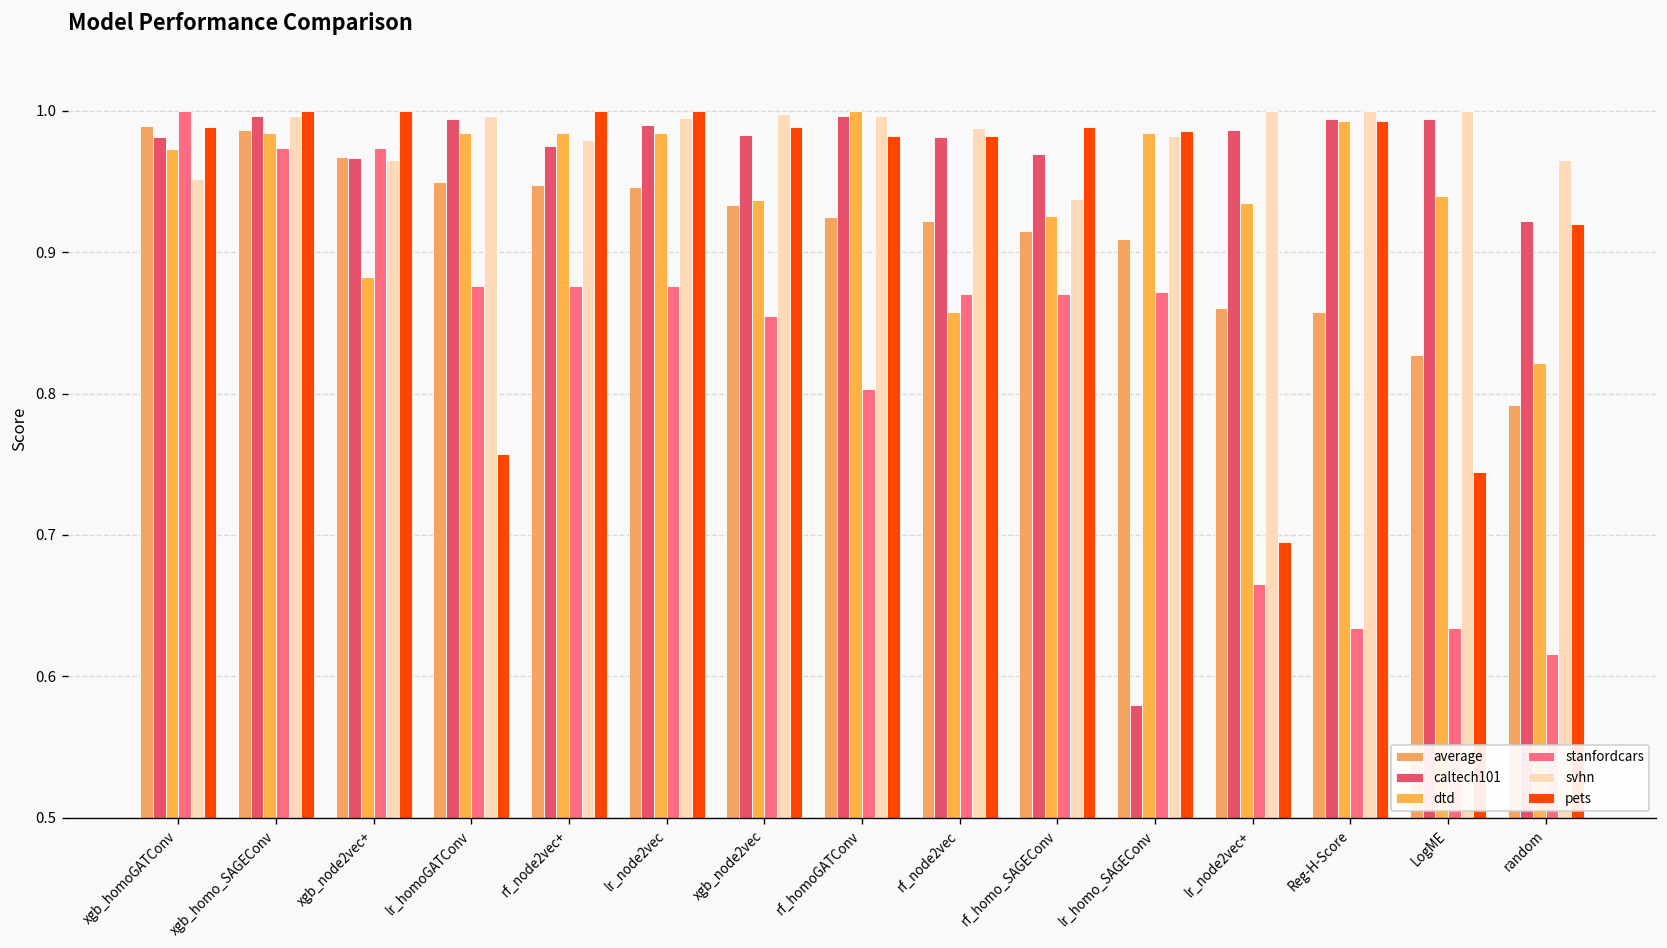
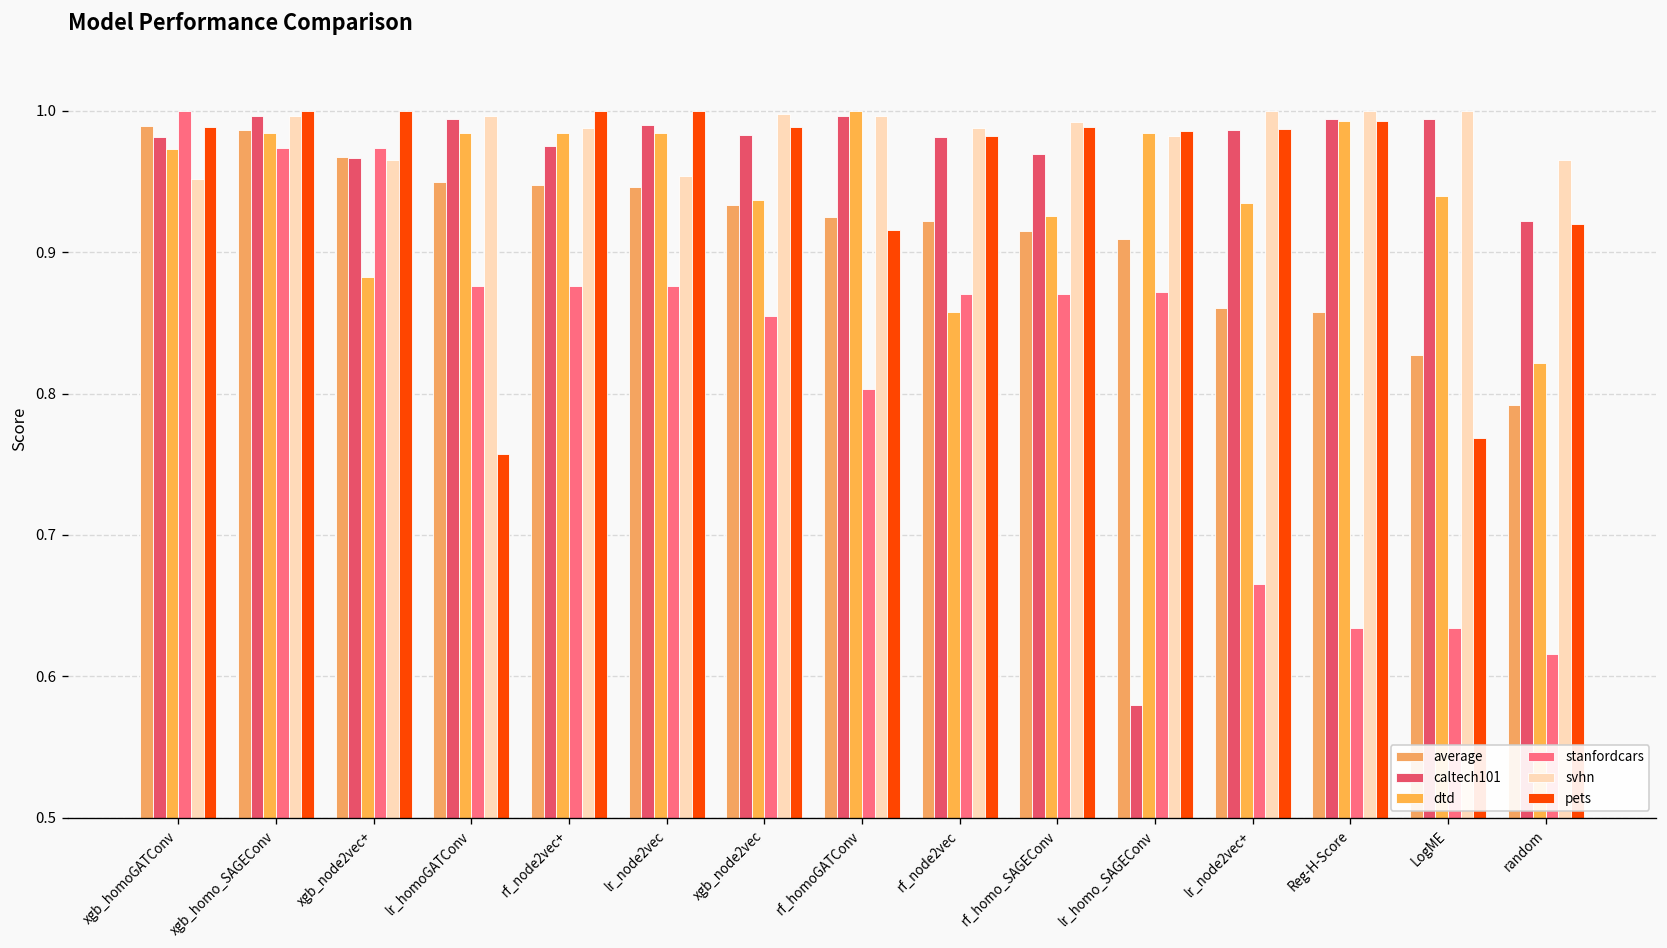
  {
    "svhn": {
      "xgb_homoGATConv": 0.951,
      "xgb_homo_SAGEConv": 0.996,
      "xgb_node2vec+": 0.965,
      "lr_homoGATConv": 0.996,
-     "rf_node2vec+": 0.979,
-     "lr_node2vec": 0.995,
+     "rf_node2vec+": 0.988,
+     "lr_node2vec": 0.954,
      "xgb_node2vec": 0.998,
      "rf_homoGATConv": 0.996,
      "rf_node2vec": 0.988,
-     "rf_homo_SAGEConv": 0.938,
+     "rf_homo_SAGEConv": 0.992,
      "lr_homo_SAGEConv": 0.982,
      "lr_node2vec+": 1.000,
      "Reg-H-Score": 1.000,
      "LogME": 1.000,
      "random": 0.965
    },
    "pets": {
      "xgb_homoGATConv": 0.988,
      "xgb_homo_SAGEConv": 1.000,
      "xgb_node2vec+": 1.000,
      "lr_homoGATConv": 0.757,
      "rf_node2vec+": 1.000,
      "lr_node2vec": 1.000,
      "xgb_node2vec": 0.988,
-     "rf_homoGATConv": 0.982,
+     "rf_homoGATConv": 0.916,
      "rf_node2vec": 0.982,
      "rf_homo_SAGEConv": 0.988,
      "lr_homo_SAGEConv": 0.986,
-     "lr_node2vec+": 0.695,
+     "lr_node2vec+": 0.987,
      "Reg-H-Score": 0.993,
-     "LogME": 0.744,
+     "LogME": 0.769,
      "random": 0.920
    }
  }
